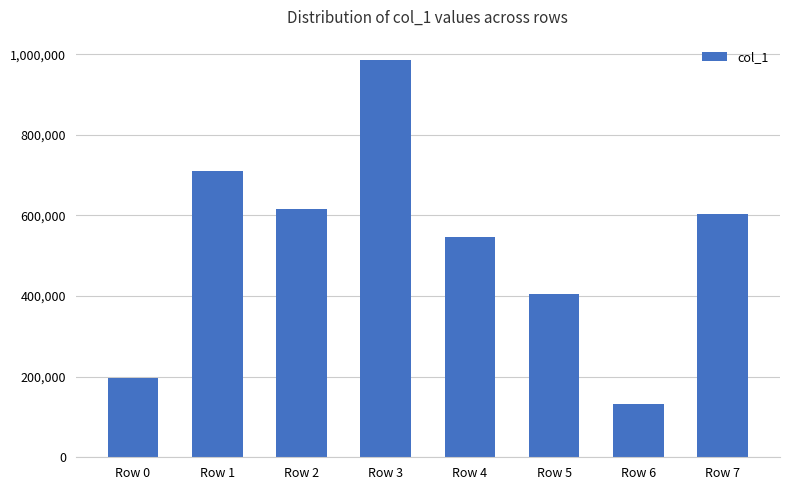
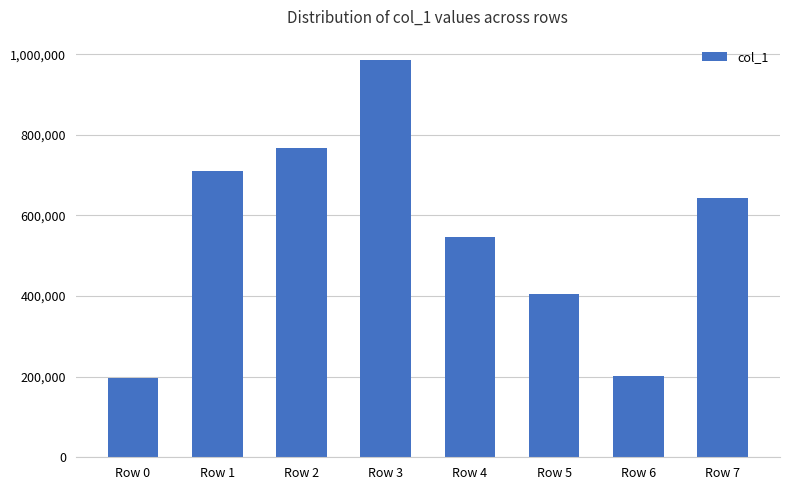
  {
    "Row 0": "200,000",
    "Row 1": "710,000",
-   "Row 2": "620,000",
+   "Row 2": "770,000",
    "Row 3": "990,000",
    "Row 4": "550,000",
    "Row 5": "410,000",
-   "Row 6": "130,000",
-   "Row 7": "600,000"
+   "Row 6": "200,000",
+   "Row 7": "640,000"
  }
